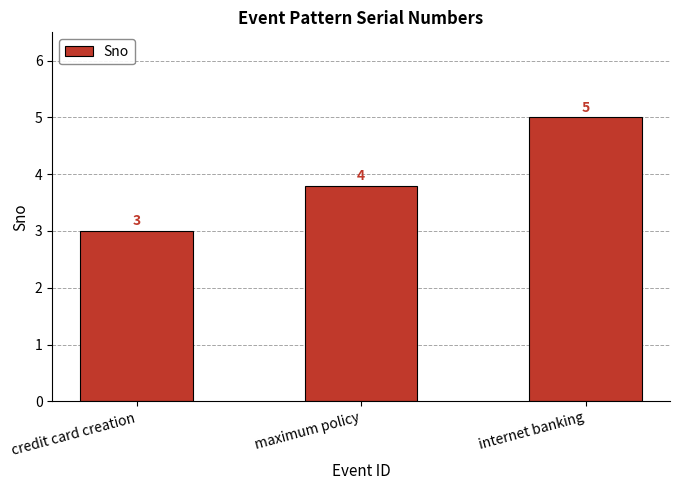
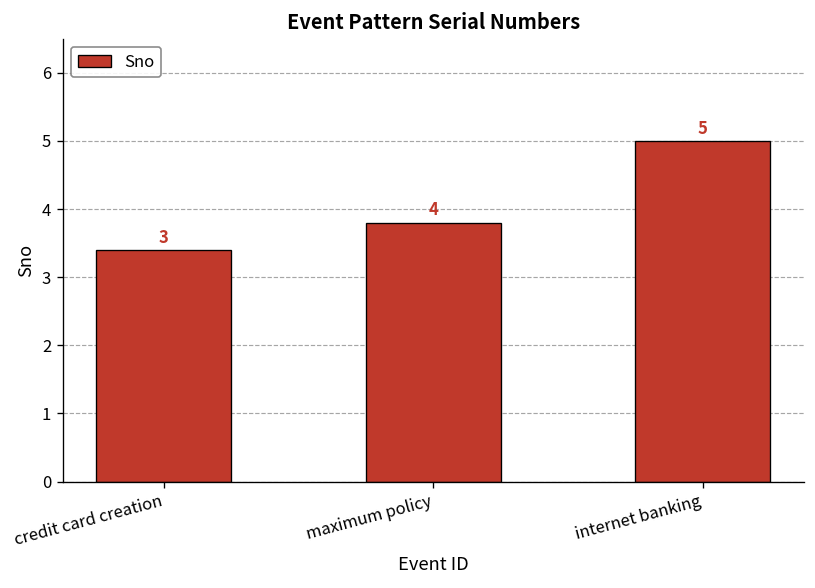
  {
-   "credit card creation": 3.0
+   "credit card creation": 3.4
  }
